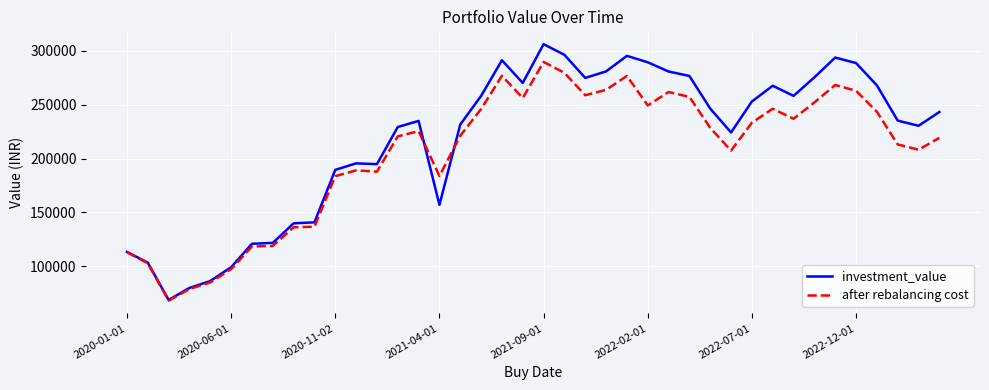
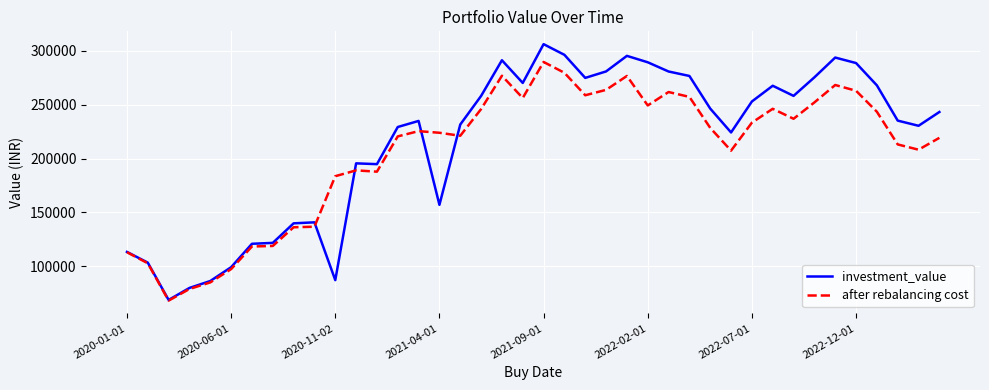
  {
    "investment_value": {
-     "2020-11-02": 190000,
+     "2020-11-02": 87000,
      "2021-04-01": 157000,
      "2021-09-01": 306000,
      "2022-02-01": 289000,
      "2022-07-01": 253000,
      "2022-12-01": 289000
    },
    "after rebalancing cost": {
      "2020-11-02": 184000,
-     "2021-04-01": 184000,
+     "2021-04-01": 224000,
      "2021-09-01": 290000,
      "2022-02-01": 249000,
      "2022-07-01": 233000,
      "2022-12-01": 263000
    }
  }
